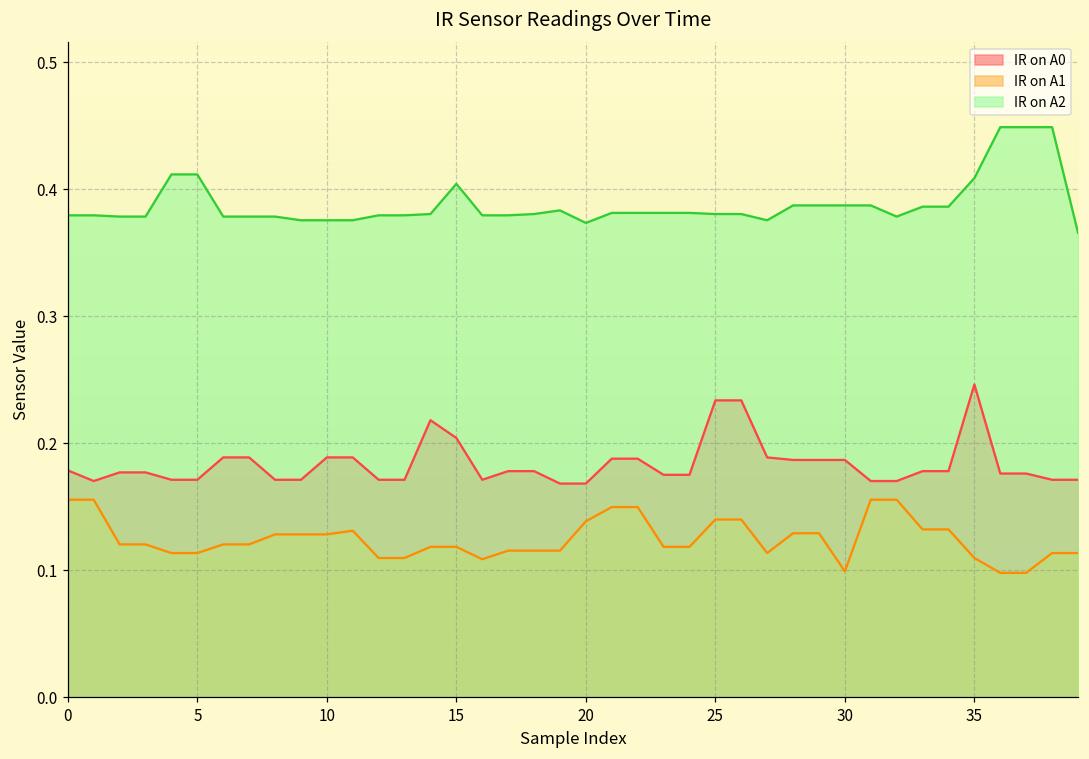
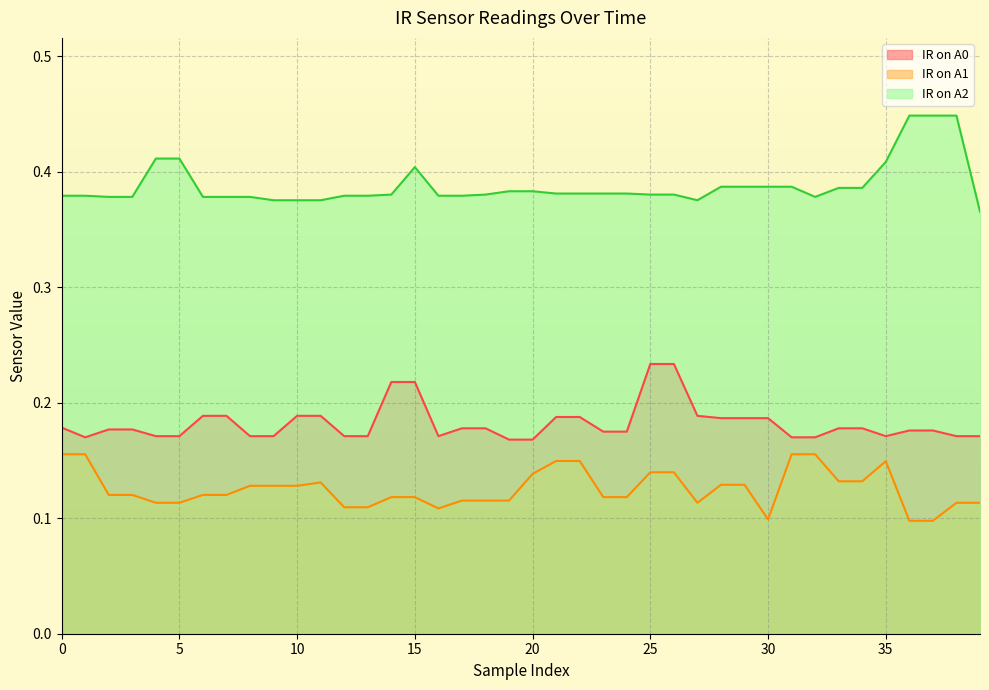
  {
    "IR on A0": {
      "0": 0.179,
      "5": 0.171,
      "10": 0.189,
-     "15": 0.204,
+     "15": 0.218,
      "20": 0.168,
      "25": 0.234,
      "30": 0.187,
-     "35": 0.246
+     "35": 0.171
    },
    "IR on A1": {
      "0": 0.155,
      "5": 0.113,
      "10": 0.128,
      "15": 0.118,
      "20": 0.138,
      "25": 0.140,
      "30": 0.099,
-     "35": 0.110
+     "35": 0.149
    },
    "IR on A2": {
      "0": 0.379,
      "5": 0.412,
      "10": 0.375,
      "15": 0.404,
-     "20": 0.373,
+     "20": 0.383,
      "25": 0.380,
      "30": 0.387,
      "35": 0.409
    }
  }
